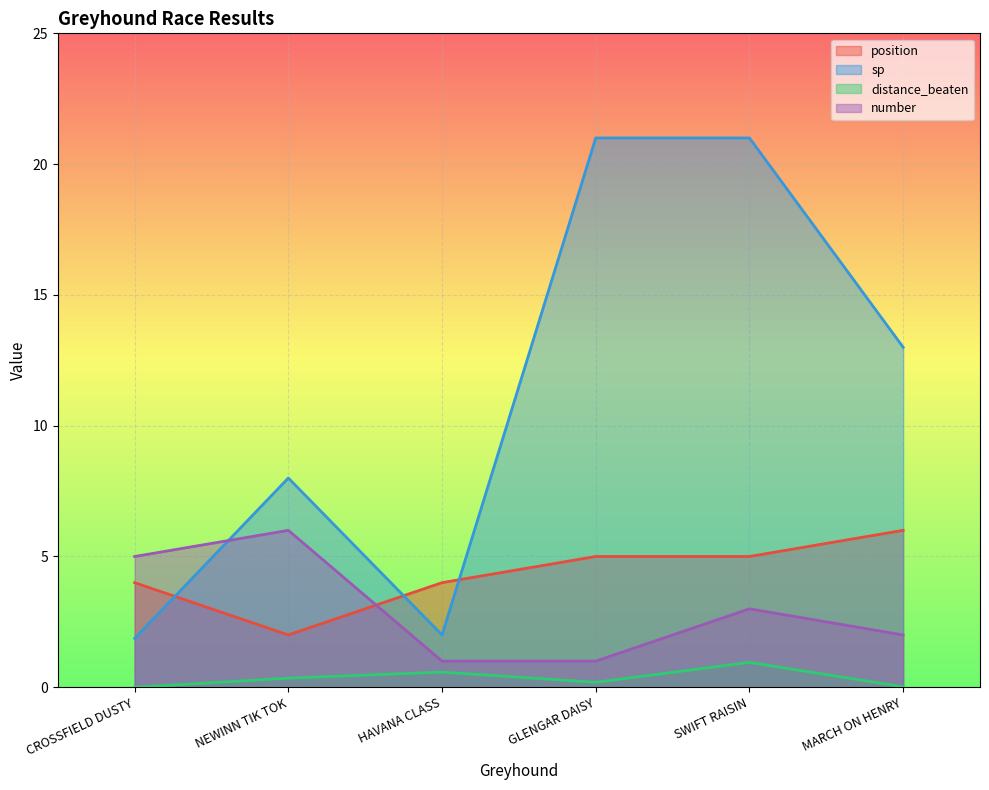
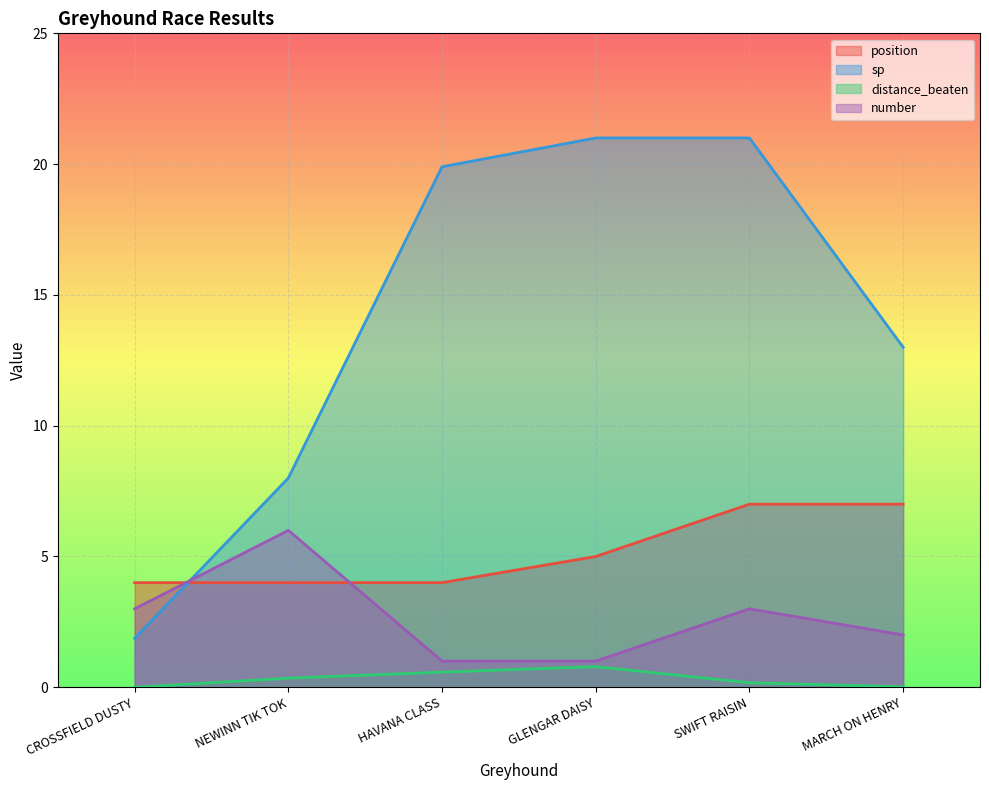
  {
    "position": {
      "CROSSFIELD DUSTY": 4,
-     "NEWINN TIK TOK": 2,
+     "NEWINN TIK TOK": 4,
      "HAVANA CLASS": 4,
      "GLENGAR DAISY": 5,
-     "SWIFT RAISIN": 5,
-     "MARCH ON HENRY": 6
+     "SWIFT RAISIN": 7,
+     "MARCH ON HENRY": 7
    },
    "sp": {
      "CROSSFIELD DUSTY": 1.9,
      "NEWINN TIK TOK": 8.0,
-     "HAVANA CLASS": 2.0,
+     "HAVANA CLASS": 19.9,
      "GLENGAR DAISY": 21.0,
      "SWIFT RAISIN": 21.0,
      "MARCH ON HENRY": 13.0
    },
    "distance_beaten": {
      "CROSSFIELD DUSTY": 0.0,
      "NEWINN TIK TOK": 0.4,
      "HAVANA CLASS": 0.6,
-     "GLENGAR DAISY": 0.2,
-     "SWIFT RAISIN": 1.0,
+     "GLENGAR DAISY": 0.8,
+     "SWIFT RAISIN": 0.2,
      "MARCH ON HENRY": 0.0
    },
    "number": {
-     "CROSSFIELD DUSTY": 5,
+     "CROSSFIELD DUSTY": 3,
      "NEWINN TIK TOK": 6,
      "HAVANA CLASS": 1,
      "GLENGAR DAISY": 1,
      "SWIFT RAISIN": 3,
      "MARCH ON HENRY": 2
    }
  }
